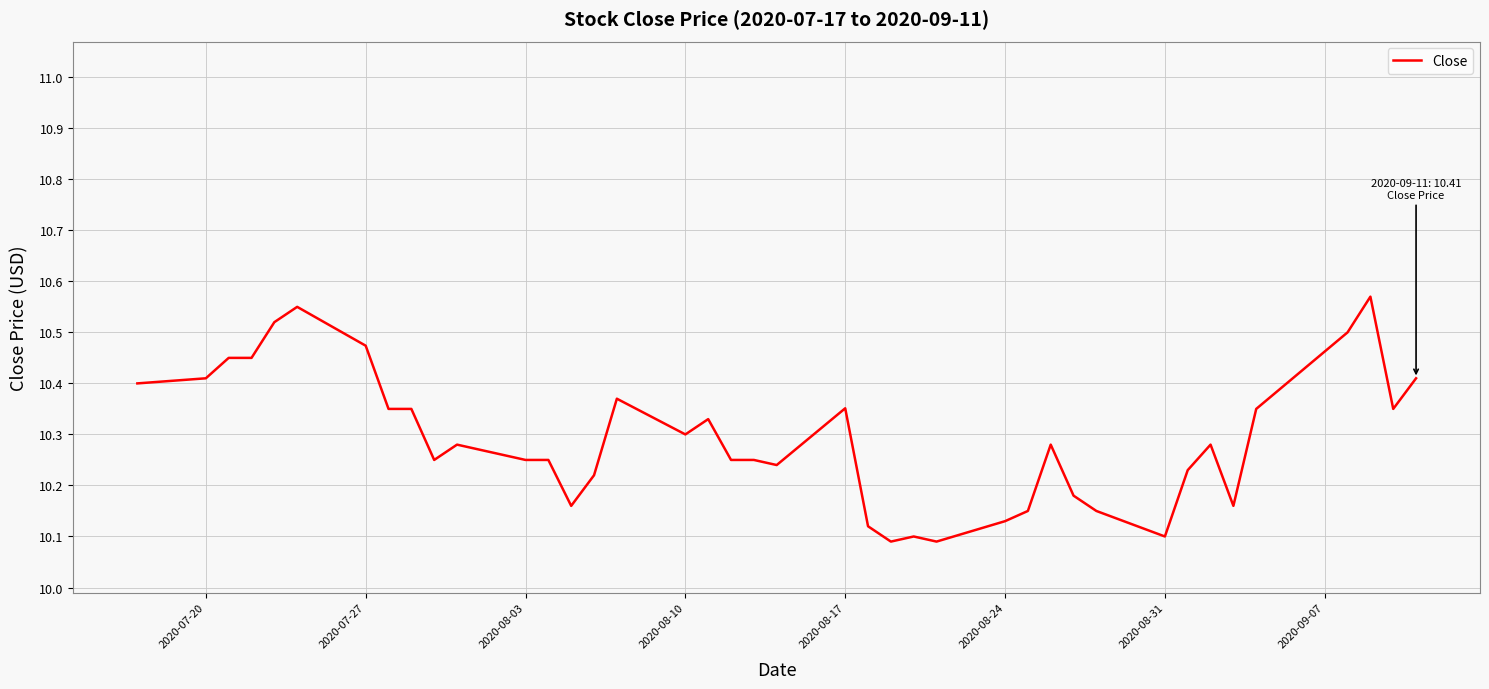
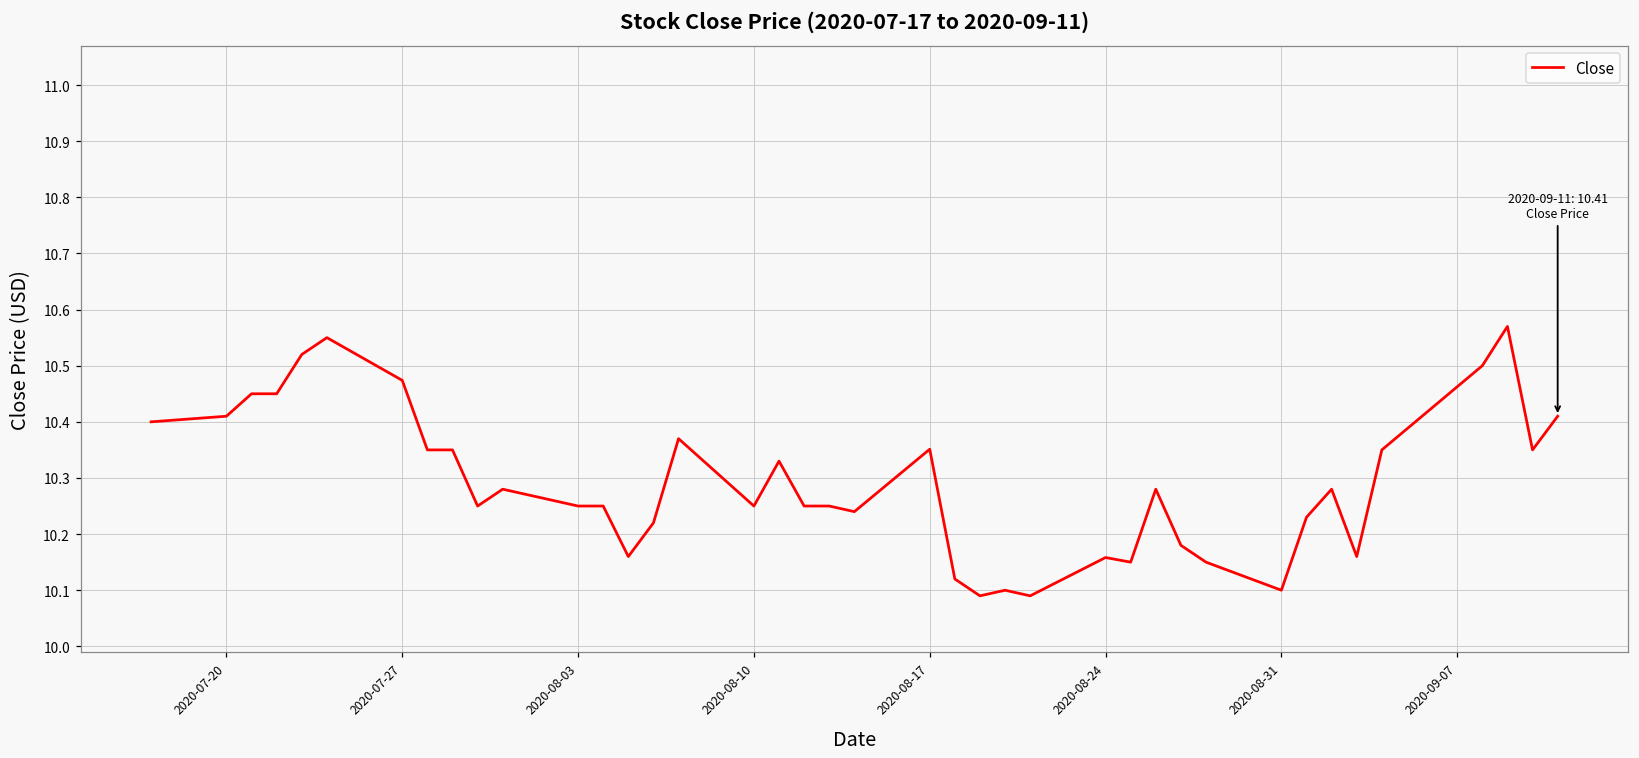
  {
    "2020-07-20": 10.41,
    "2020-07-27": 10.47,
    "2020-08-03": 10.25,
-   "2020-08-10": 10.30,
+   "2020-08-10": 10.25,
    "2020-08-17": 10.35,
-   "2020-08-24": 10.13,
+   "2020-08-24": 10.16,
    "2020-08-31": 10.10
  }
